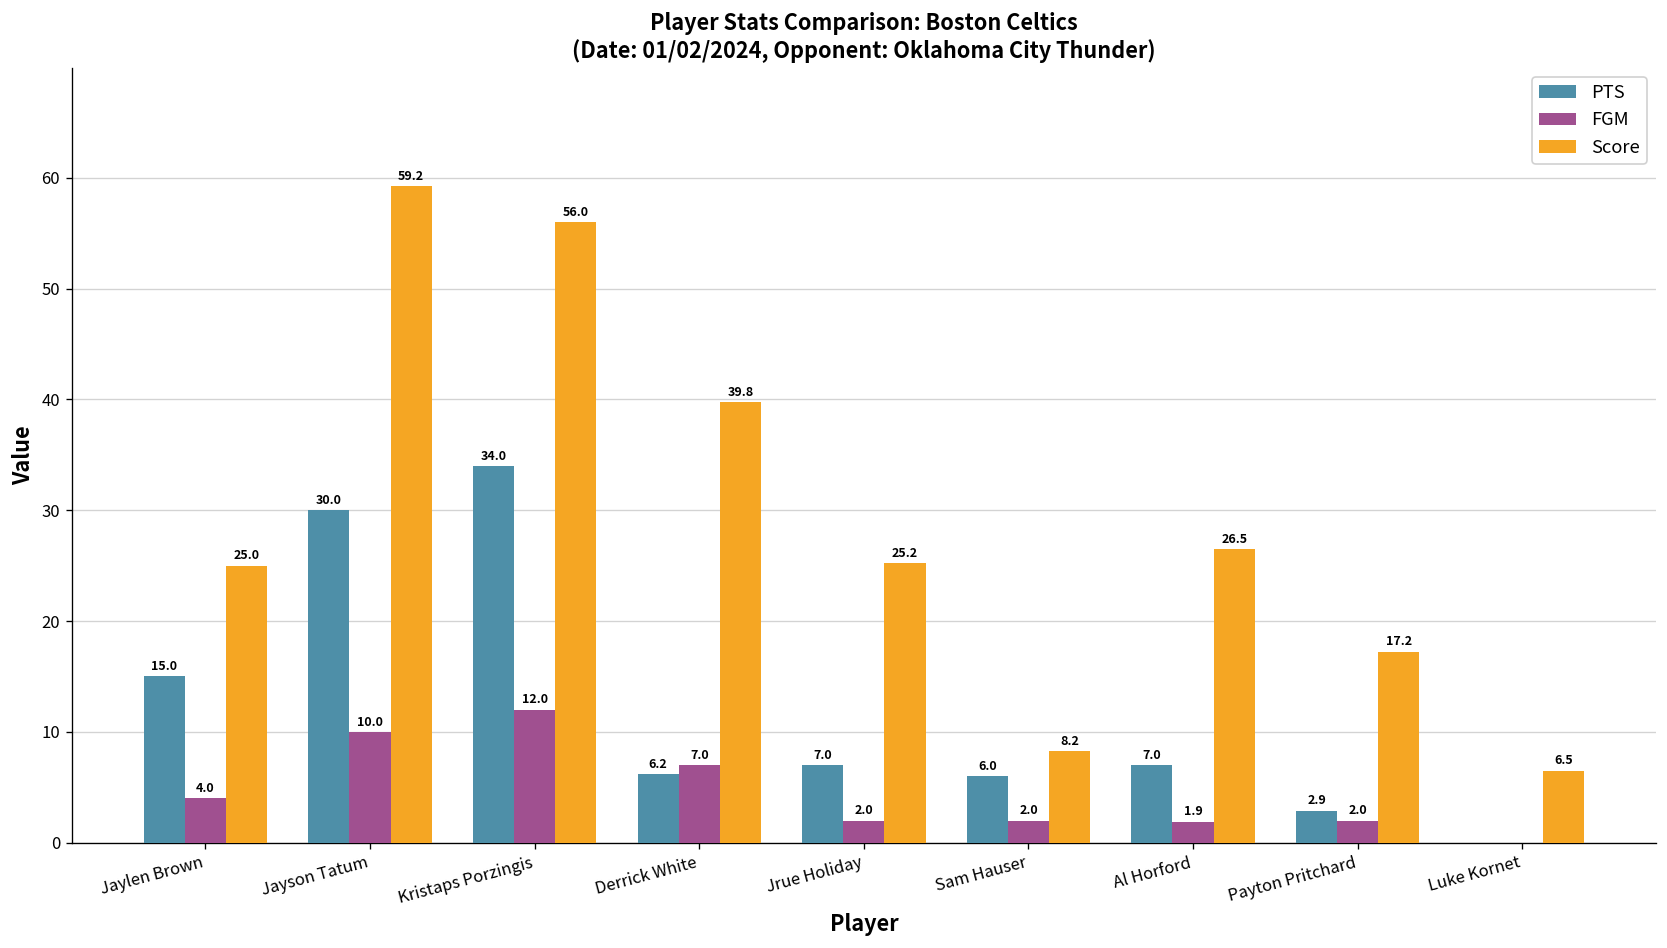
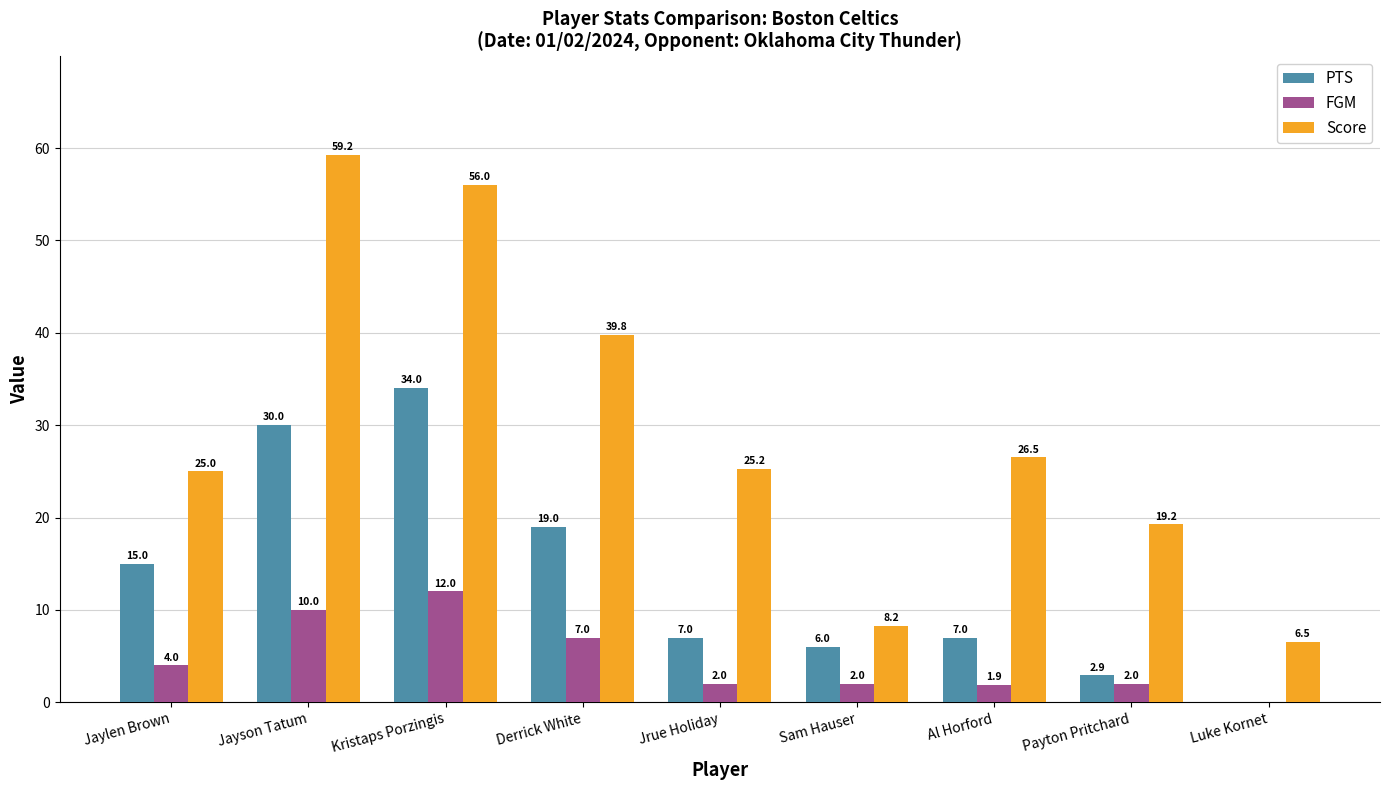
  {
    "PTS": {
      "Jaylen Brown": 15.0,
      "Jayson Tatum": 30.0,
      "Kristaps Porzingis": 34.0,
-     "Derrick White": 6.2,
+     "Derrick White": 19.0,
      "Jrue Holiday": 7.0,
      "Sam Hauser": 6.0,
      "Al Horford": 7.0,
      "Payton Pritchard": 2.9
    },
    "FGM": {
      "Jaylen Brown": 4.0,
      "Jayson Tatum": 10.0,
      "Kristaps Porzingis": 12.0,
      "Derrick White": 7.0,
      "Jrue Holiday": 2.0,
      "Sam Hauser": 2.0,
      "Al Horford": 1.9,
      "Payton Pritchard": 2.0
    },
    "Score": {
      "Jaylen Brown": 25.0,
      "Jayson Tatum": 59.2,
      "Kristaps Porzingis": 56.0,
      "Derrick White": 39.8,
      "Jrue Holiday": 25.2,
      "Sam Hauser": 8.2,
      "Al Horford": 26.5,
-     "Payton Pritchard": 17.2,
+     "Payton Pritchard": 19.2,
      "Luke Kornet": 6.5
    }
  }
